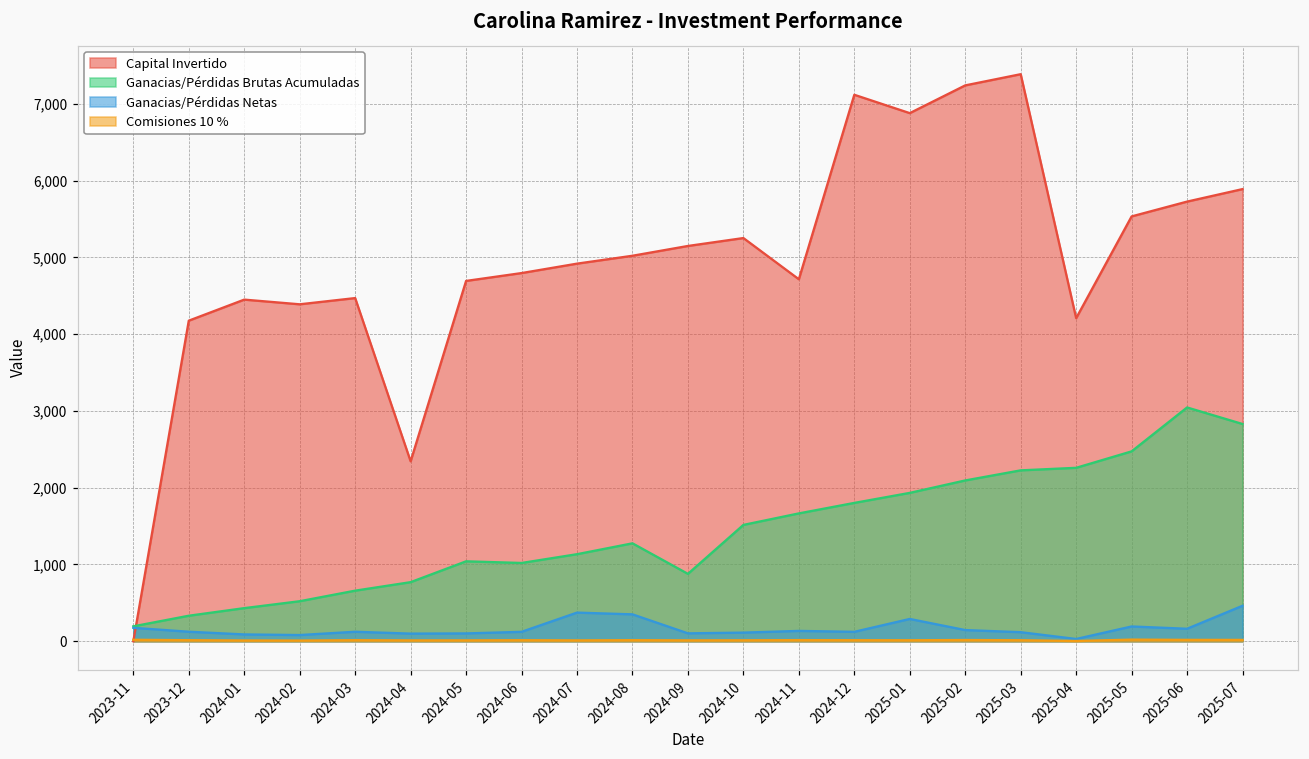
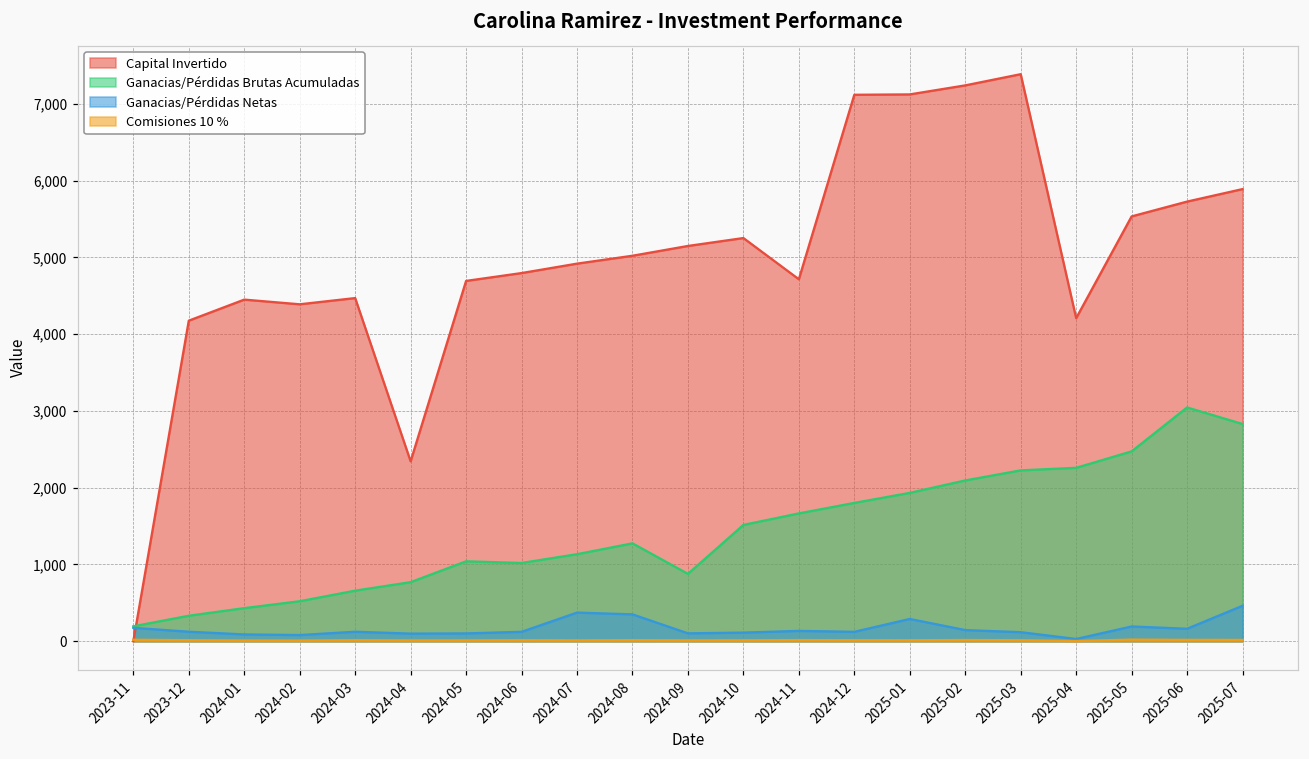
  {
    "Capital Invertido": {
      "2023-12": "4,200",
      "2024-01": "4,400",
      "2024-02": "4,400",
      "2024-03": "4,500",
      "2024-04": "2,300",
      "2024-05": "4,700",
      "2024-06": "4,800",
      "2024-07": "4,900",
      "2024-08": "5,000",
      "2024-09": "5,100",
      "2024-10": "5,300",
      "2024-11": "4,700",
      "2024-12": "7,100",
-     "2025-01": "6,900",
+     "2025-01": "7,100",
      "2025-02": "7,200",
      "2025-03": "7,400",
      "2025-04": "4,200",
      "2025-05": "5,500",
      "2025-06": "5,700",
      "2025-07": "5,900"
    },
    "Ganacias/Pérdidas Brutas Acumuladas": {
      "2023-12": "300",
      "2024-01": "400",
      "2024-02": "500",
      "2024-03": "700",
      "2024-04": "800",
      "2024-05": "1,000",
      "2024-06": "1,000",
      "2024-07": "1,100",
      "2024-08": "1,300",
      "2024-09": "900",
      "2024-10": "1,500",
      "2024-11": "1,700",
      "2024-12": "1,800",
      "2025-01": "1,900",
      "2025-02": "2,100",
      "2025-03": "2,200",
      "2025-04": "2,300",
      "2025-05": "2,500",
      "2025-06": "3,000",
      "2025-07": "2,800"
    },
    "Ganacias/Pérdidas Netas": {
      "2023-12": "100",
      "2024-01": "100",
      "2024-02": "100",
      "2024-03": "100",
      "2024-04": "100",
      "2024-05": "100",
      "2024-06": "100",
      "2024-07": "400",
      "2024-08": "400",
      "2024-09": "100",
      "2024-10": "100",
      "2024-11": "100",
      "2024-12": "100",
      "2025-01": "300",
      "2025-02": "100",
      "2025-03": "100",
      "2025-05": "200",
      "2025-06": "200",
      "2025-07": "500"
    },
    "Comisiones 10 %": {
      "2023-12": "0",
      "2024-01": "0",
      "2024-02": "0",
      "2024-03": "0",
      "2024-04": "0",
      "2024-05": "0",
      "2024-06": "0",
      "2024-07": "0",
      "2024-08": "0",
      "2024-09": "0",
      "2024-10": "0",
      "2024-11": "0",
      "2024-12": "0",
      "2025-01": "0",
      "2025-02": "0",
      "2025-03": "0",
      "2025-05": "0",
      "2025-06": "0",
      "2025-07": "0"
    }
  }
